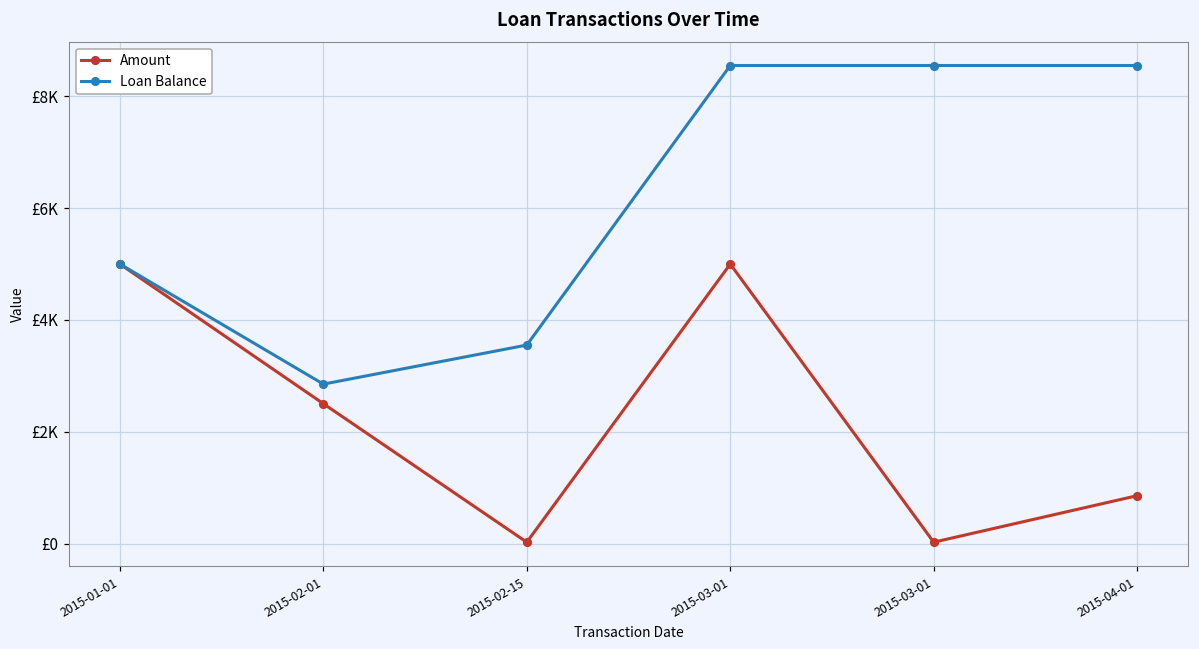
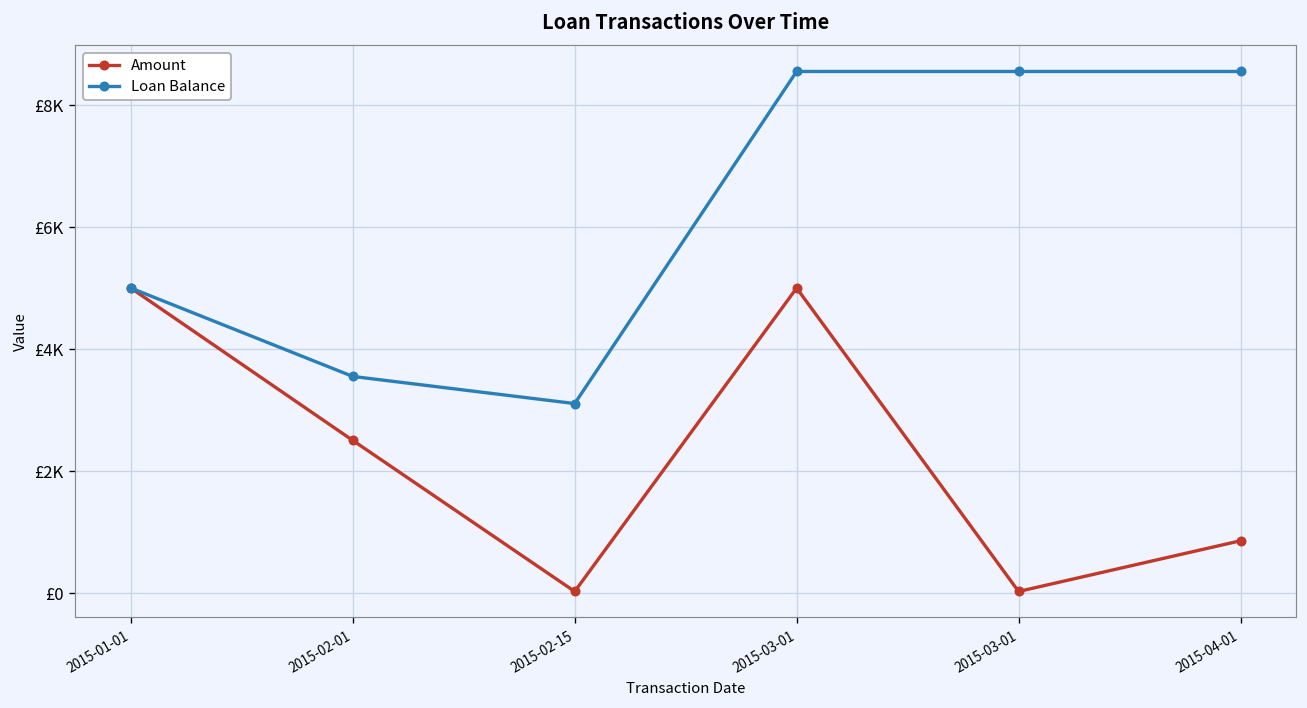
  {
    "Amount": {
      "2015-02-01": "£2500",
      "2015-02-15": "£0",
      "2015-04-01": "£900"
    },
    "Loan Balance": {
-     "2015-02-01": "£2900",
-     "2015-02-15": "£3600",
+     "2015-02-01": "£3600",
+     "2015-02-15": "£3100",
      "2015-04-01": "£8600"
    }
  }
